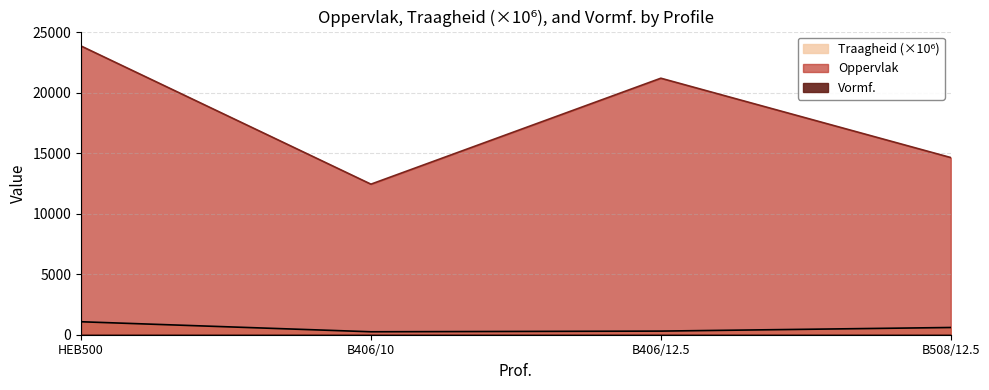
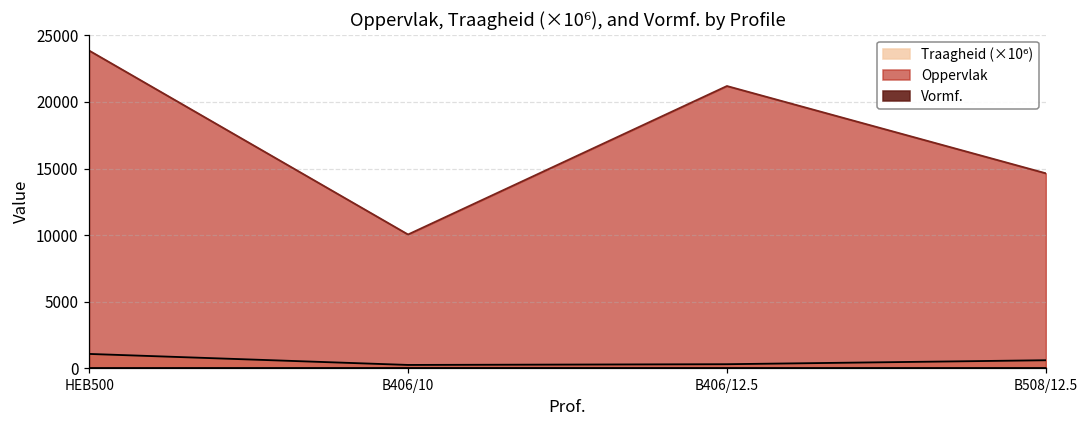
  {
    "Traagheid (×10⁶)": {
      "HEB500": 1100,
      "B406/10": 200,
      "B406/12.5": 300,
      "B508/12.5": 600
    },
    "Oppervlak": {
      "HEB500": 23900,
-     "B406/10": 12400,
+     "B406/10": 10000,
      "B406/12.5": 21200,
      "B508/12.5": 14600
    },
    "Vormf.": {
      "HEB500": 0,
      "B406/10": 0,
      "B406/12.5": 0,
      "B508/12.5": 0
    }
  }
